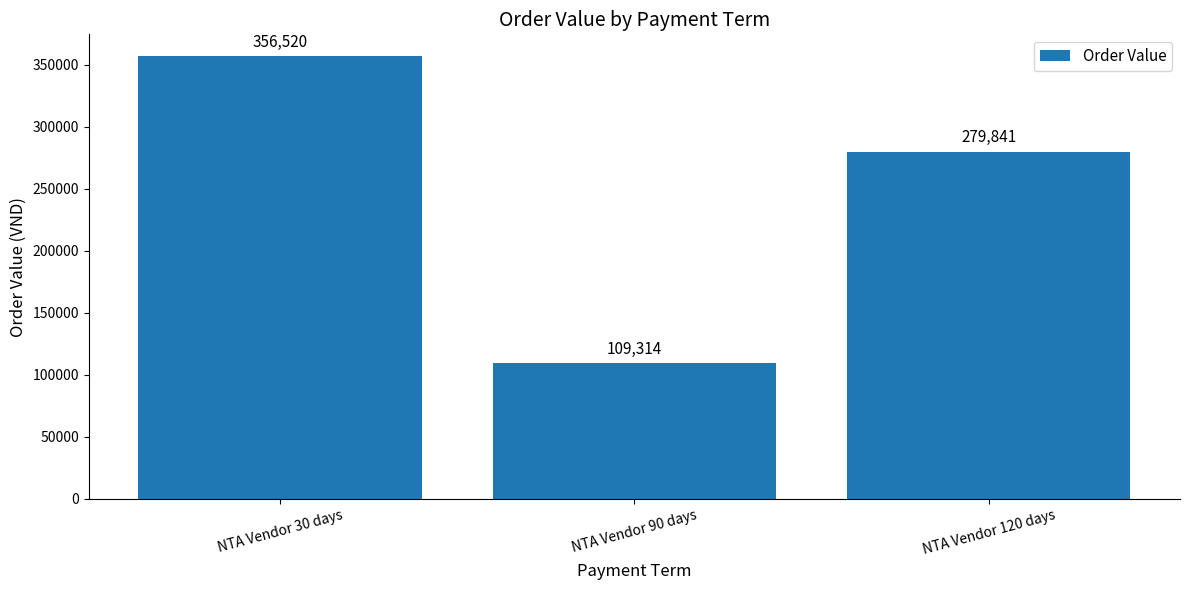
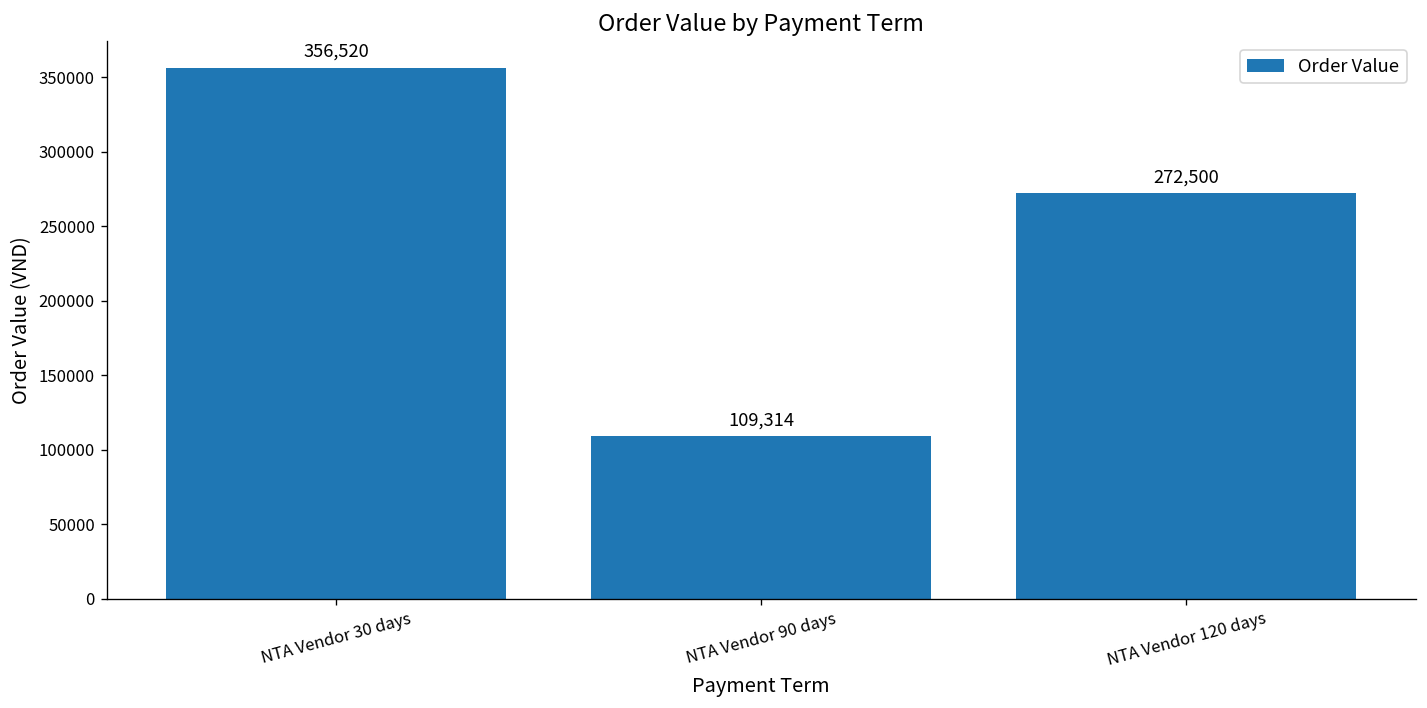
  {
    "NTA Vendor 30 days": "356,520",
    "NTA Vendor 90 days": "109,314",
-   "NTA Vendor 120 days": "279,841"
+   "NTA Vendor 120 days": "272,500"
  }
